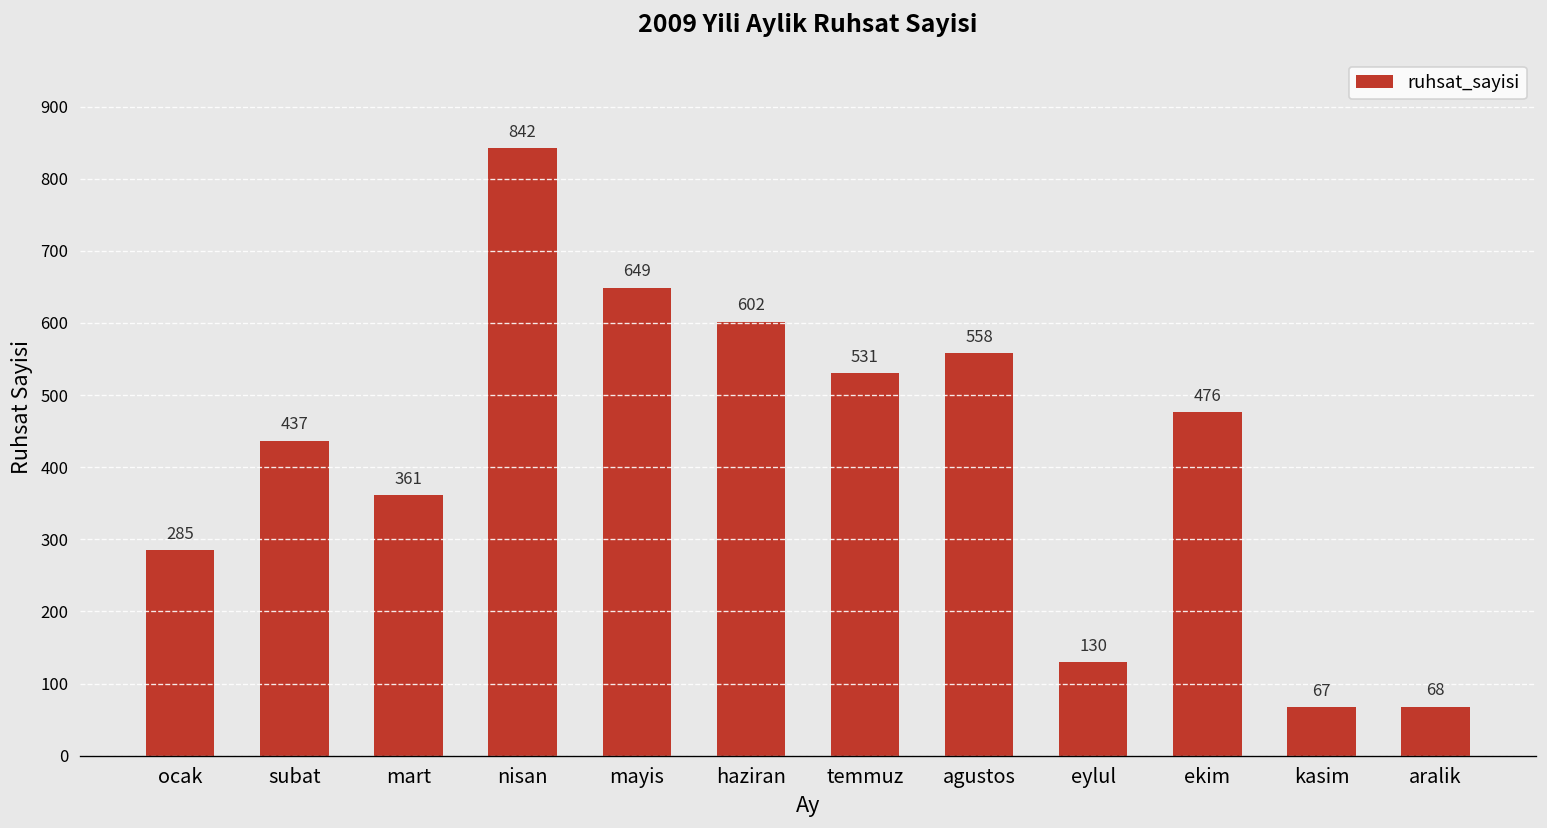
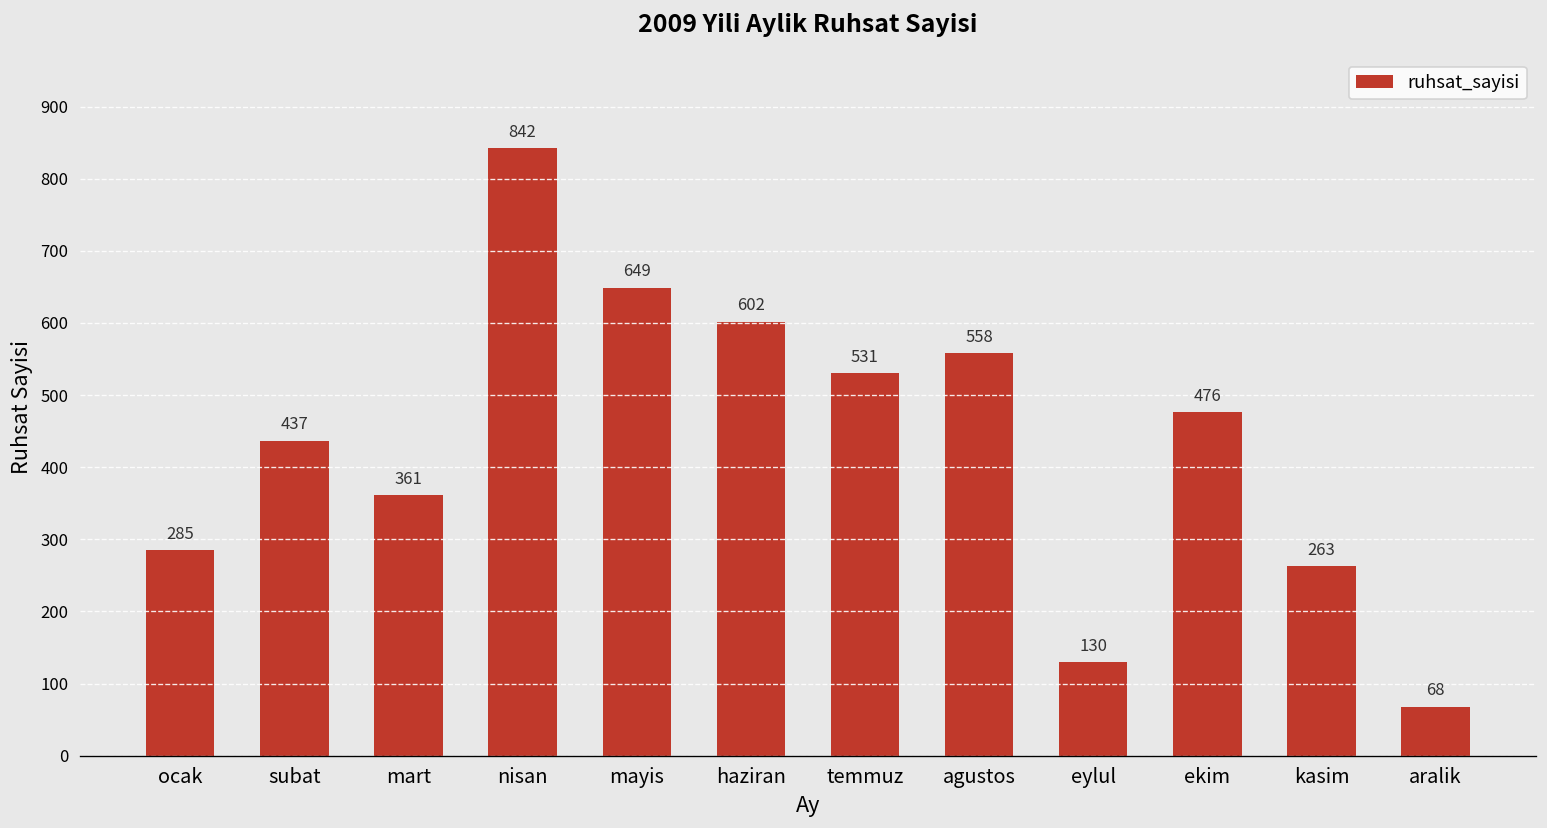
  {
    "ocak": 285,
    "subat": 437,
    "mart": 361,
    "nisan": 842,
    "mayis": 649,
    "haziran": 602,
    "temmuz": 531,
    "agustos": 558,
    "eylul": 130,
    "ekim": 476,
-   "kasim": 67,
+   "kasim": 263,
    "aralik": 68
  }
